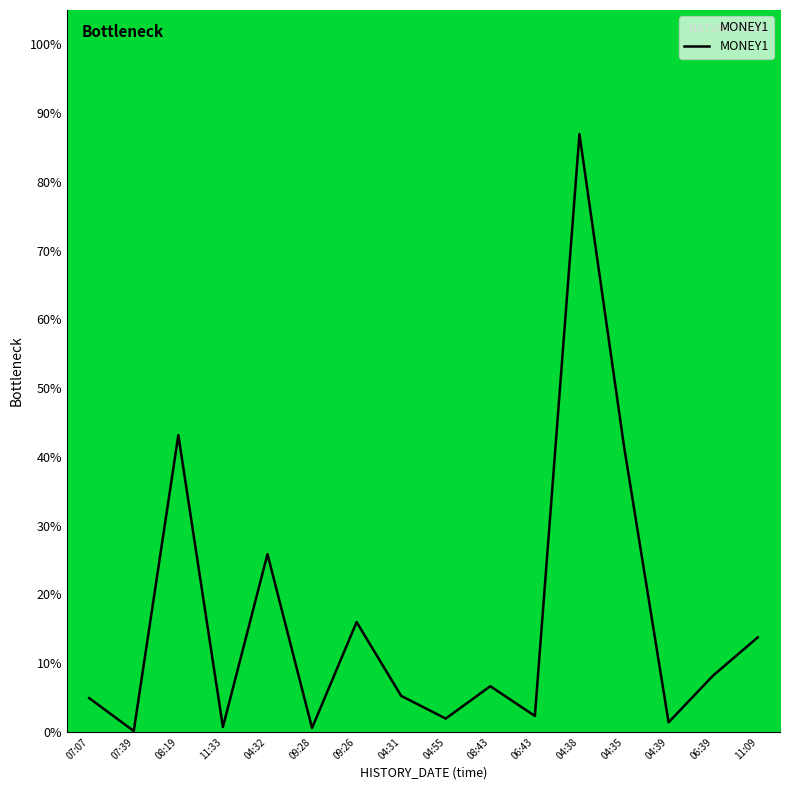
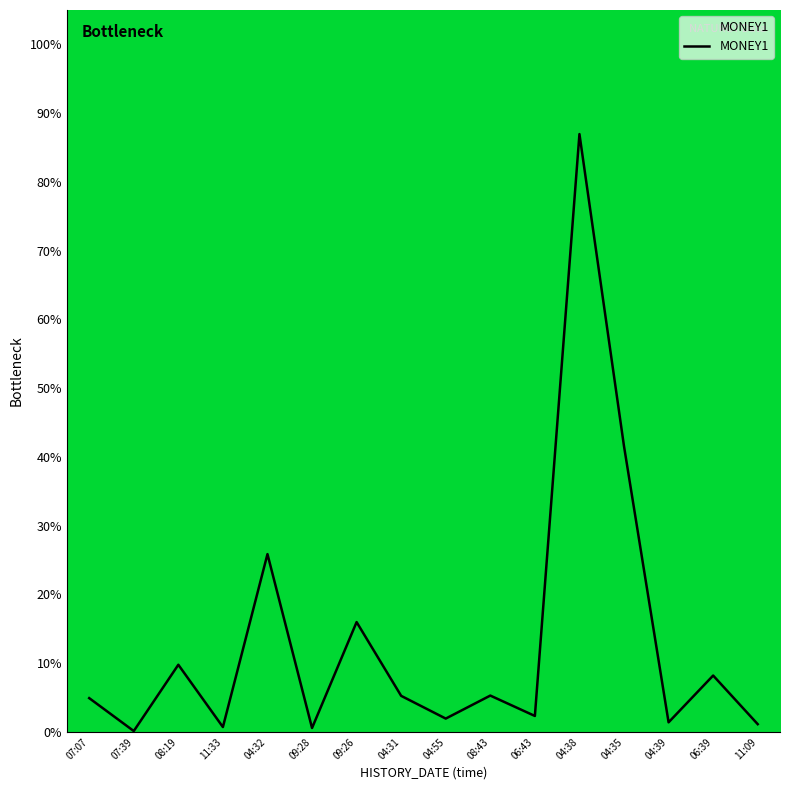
  {
    "07:07": "5%",
    "07:39": "0%",
-   "08:19": "43%",
+   "08:19": "10%",
    "11:33": "1%",
    "04:32": "26%",
    "09:28": "1%",
    "09:26": "16%",
    "04:31": "5%",
    "04:55": "2%",
-   "08:43": "7%",
+   "08:43": "5%",
    "06:43": "2%",
    "04:38": "87%",
    "04:35": "42%",
    "04:39": "1%",
    "06:39": "8%",
-   "11:09": "14%"
+   "11:09": "1%"
  }
